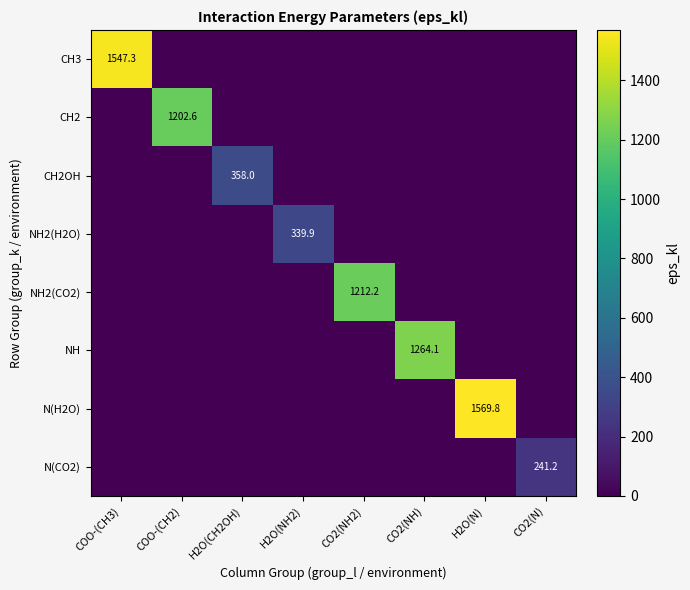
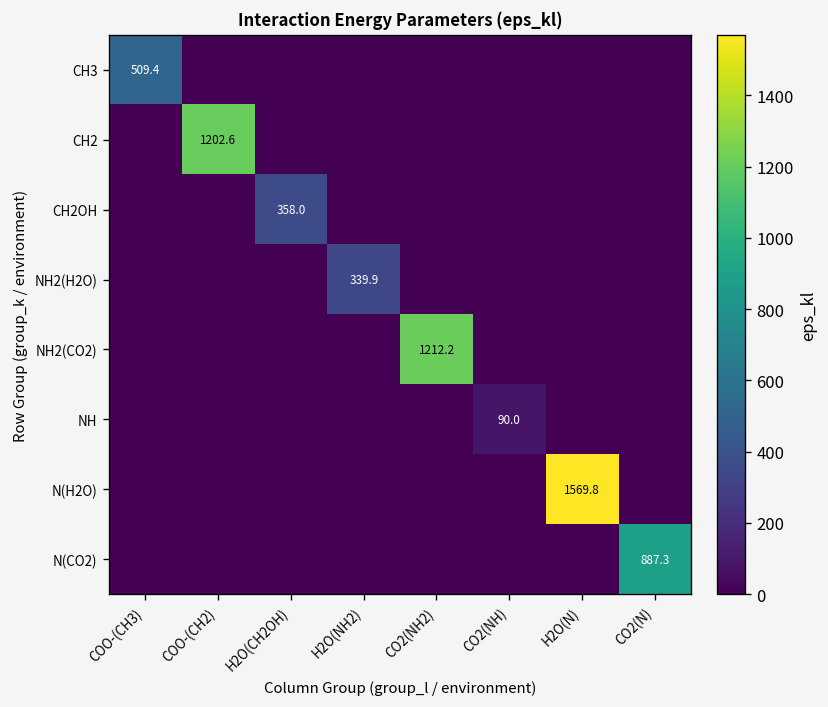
  {
    "CH3": {
-     "COO-(CH3)": 1547.3
+     "COO-(CH3)": 509.4
    },
    "CH2": {
      "COO-(CH2)": 1202.6
    },
    "CH2OH": {
      "H2O(CH2OH)": 358.0
    },
    "NH2(H2O)": {
      "H2O(NH2)": 339.9
    },
    "NH2(CO2)": {
      "CO2(NH2)": 1212.2
    },
    "NH": {
-     "CO2(NH)": 1264.1
+     "CO2(NH)": 90.0
    },
    "N(H2O)": {
      "H2O(N)": 1569.8
    },
    "N(CO2)": {
-     "CO2(N)": 241.2
+     "CO2(N)": 887.3
    }
  }
